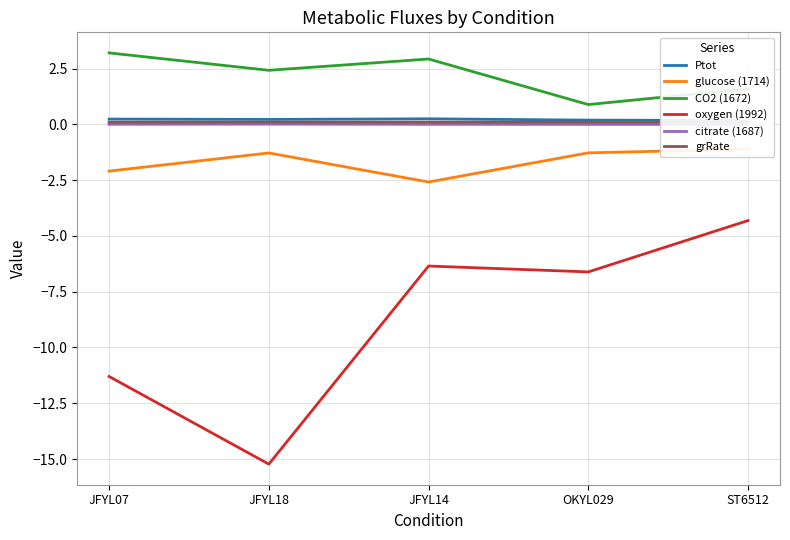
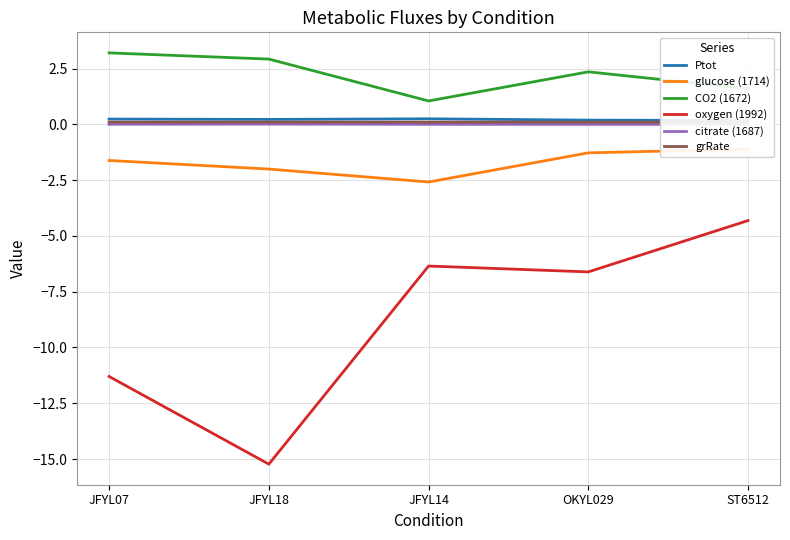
  {
    "Ptot": {
      "JFYL07": 0.2,
      "JFYL18": 0.2,
      "JFYL14": 0.3
    },
    "glucose (1714)": {
-     "JFYL07": -2.1,
-     "JFYL18": -1.3,
+     "JFYL07": -1.6,
+     "JFYL18": -2.0,
      "JFYL14": -2.6,
      "OKYL029": -1.3
    },
    "CO2 (1672)": {
      "JFYL07": 3.2,
-     "JFYL18": 2.4,
-     "JFYL14": 2.9,
-     "OKYL029": 0.9
+     "JFYL18": 2.9,
+     "JFYL14": 1.1,
+     "OKYL029": 2.4
    },
    "oxygen (1992)": {
      "JFYL07": -11.3,
      "JFYL18": -15.2,
      "JFYL14": -6.3,
      "OKYL029": -6.6,
      "ST6512": -4.3
    }
  }
